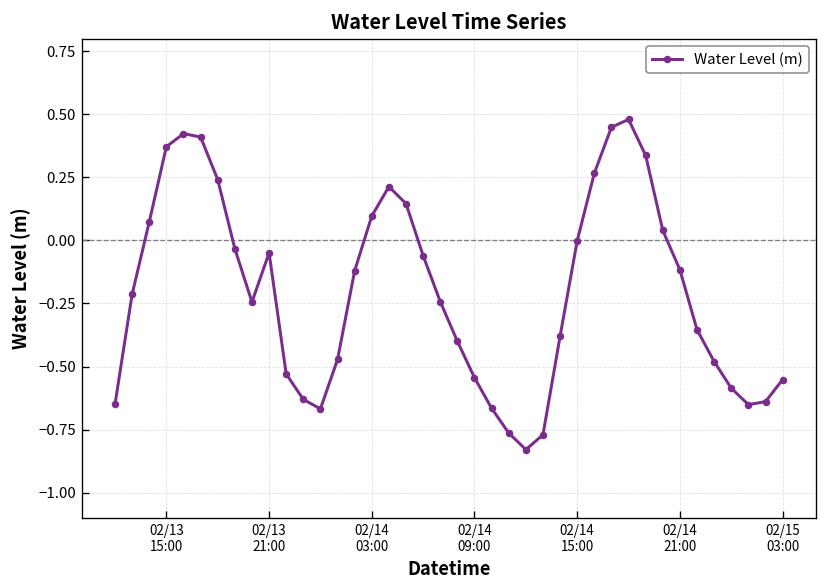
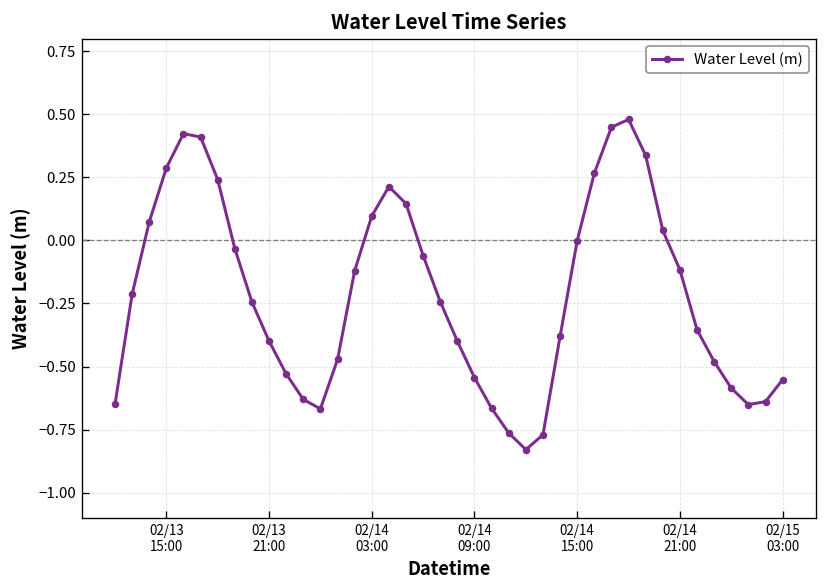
  {
-   "02/13 15:00": 0.37,
-   "02/13 21:00": -0.05,
+   "02/13 15:00": 0.29,
+   "02/13 21:00": -0.40,
    "02/14 03:00": 0.10,
    "02/14 09:00": -0.54,
    "02/14 15:00": 0.00,
    "02/14 21:00": -0.12,
    "02/15 03:00": -0.55
  }
